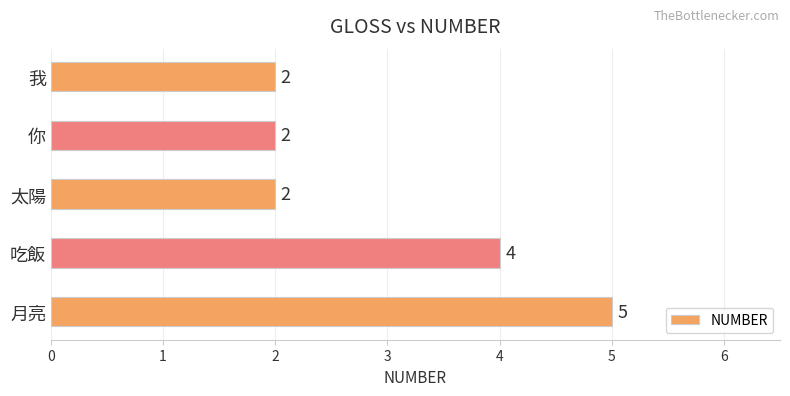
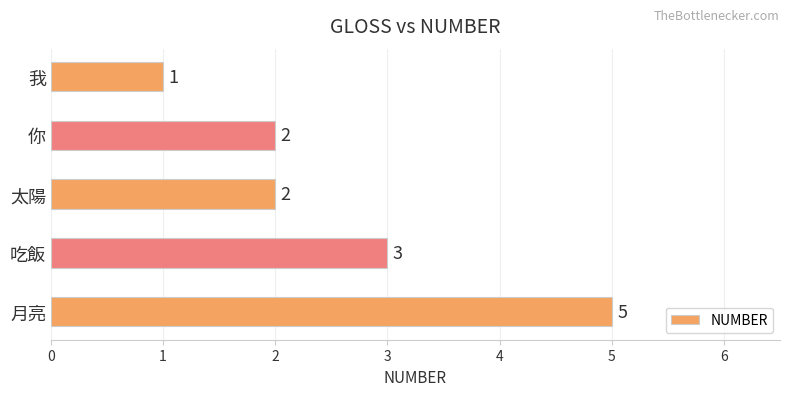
  {
-   "我": 2,
+   "我": 1,
    "你": 2,
    "太陽": 2,
-   "吃飯": 4,
+   "吃飯": 3,
    "月亮": 5
  }
